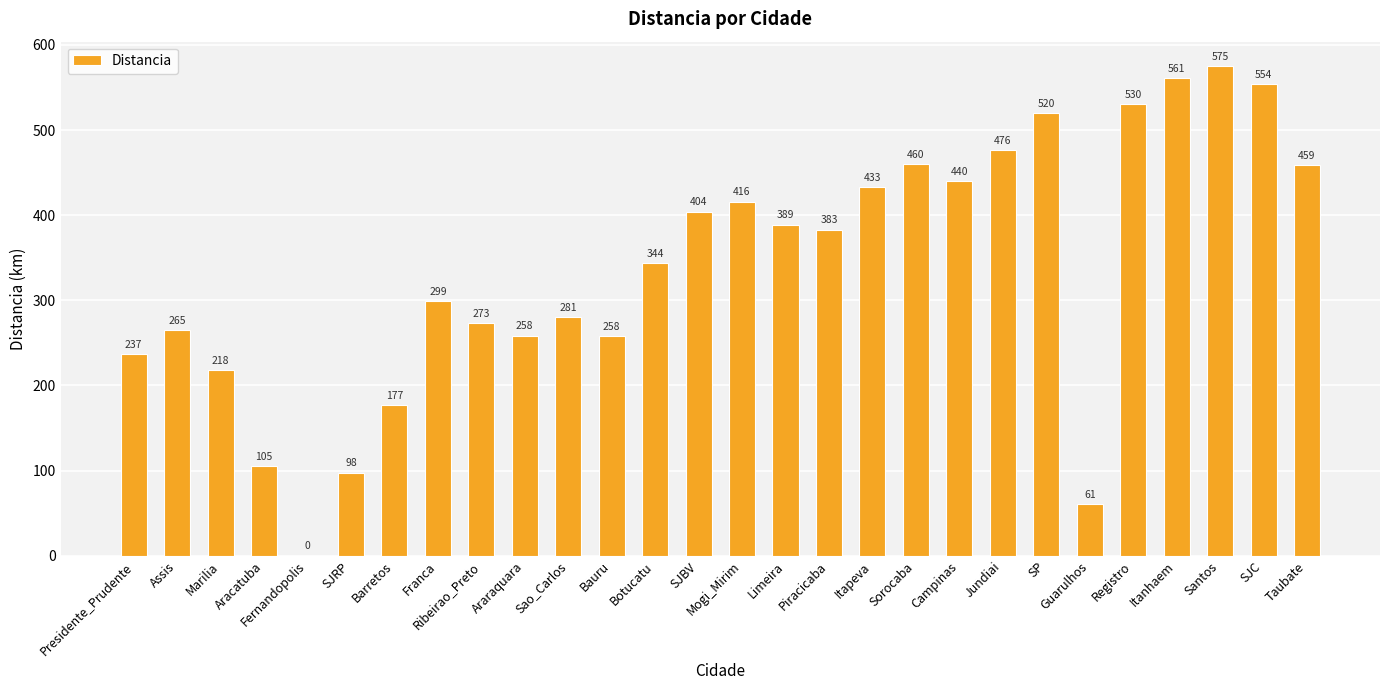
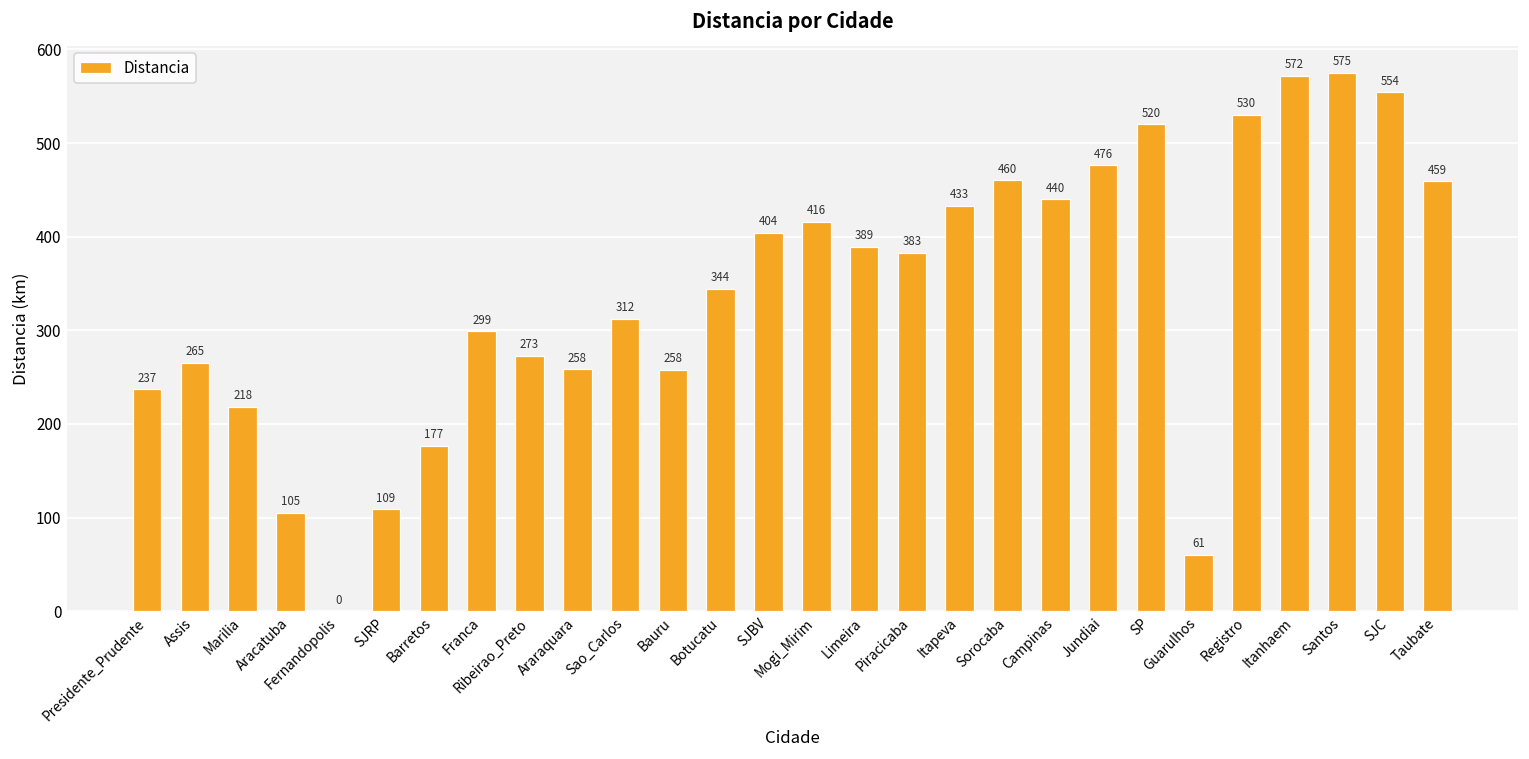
  {
    "Presidente_Prudente": 237,
    "Assis": 265,
    "Marilia": 218,
    "Aracatuba": 105,
    "Fernandopolis": 0,
-   "SJRP": 98,
+   "SJRP": 109,
    "Barretos": 177,
    "Franca": 299,
    "Ribeirao_Preto": 273,
    "Araraquara": 258,
-   "Sao_Carlos": 281,
+   "Sao_Carlos": 312,
    "Bauru": 258,
    "Botucatu": 344,
    "SJBV": 404,
    "Mogi_Mirim": 416,
    "Limeira": 389,
    "Piracicaba": 383,
    "Itapeva": 433,
    "Sorocaba": 460,
    "Campinas": 440,
    "Jundiai": 476,
    "SP": 520,
    "Guarulhos": 61,
    "Registro": 530,
-   "Itanhaem": 561,
+   "Itanhaem": 572,
    "Santos": 575,
    "SJC": 554,
    "Taubate": 459
  }
